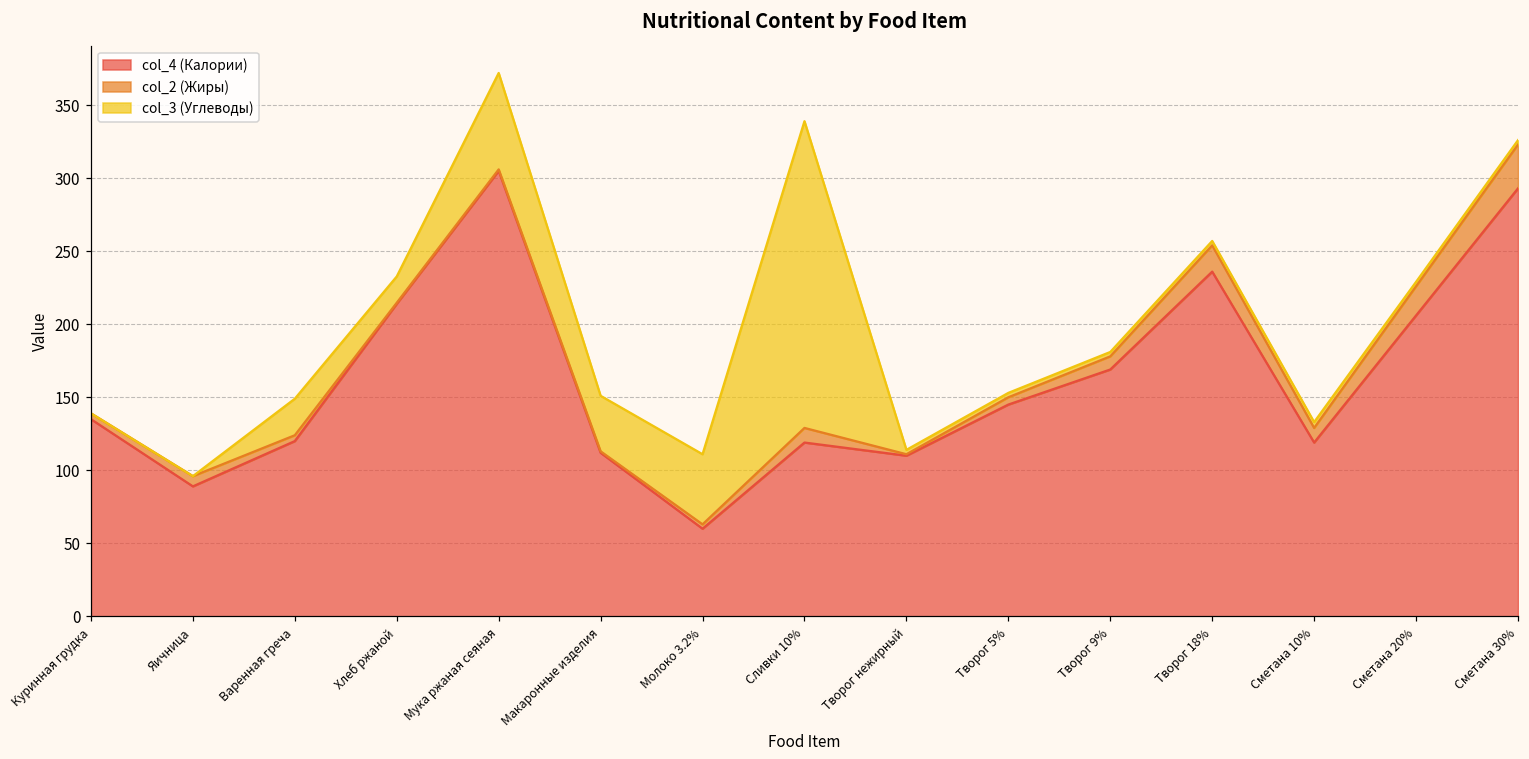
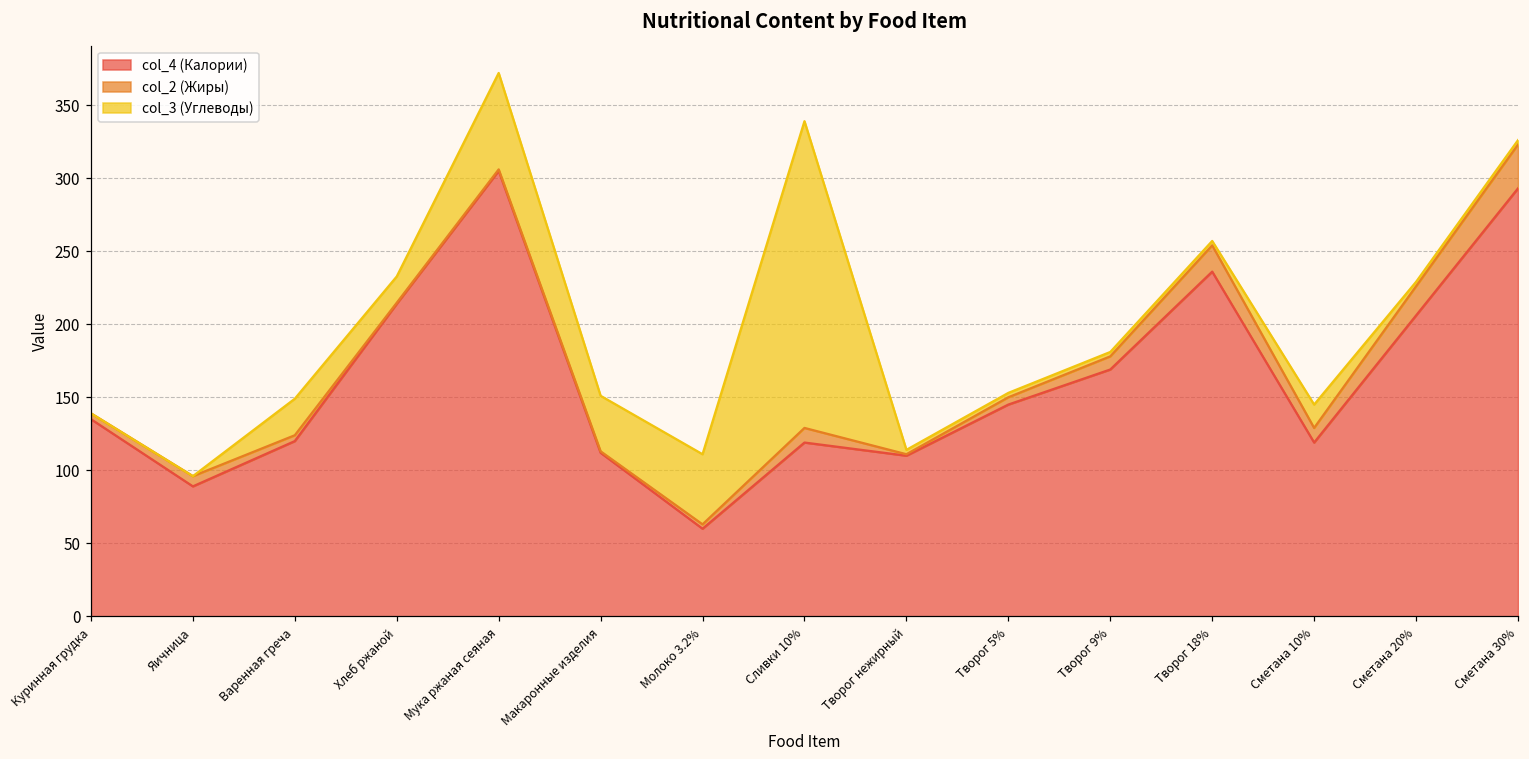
  {
    "col_3 (Углеводы)": {
      "Варенная греча": 25,
      "Хлеб ржаной": 18,
      "Мука ржаная сеяная": 66,
      "Макаронные изделия": 38,
      "Молоко 3.2%": 48,
      "Сливки 10%": 210,
      "Творог нежирный": 3,
      "Творог 5%": 3,
      "Творог 9%": 3,
      "Творог 18%": 3,
-     "Сметана 10%": 4,
+     "Сметана 10%": 16,
      "Сметана 20%": 3,
      "Сметана 30%": 3
    }
  }
